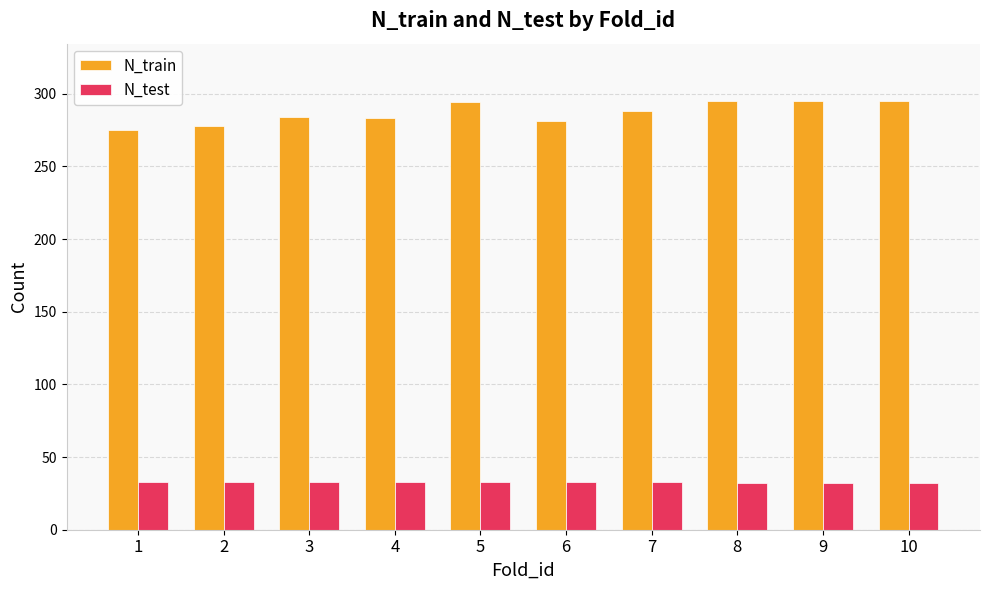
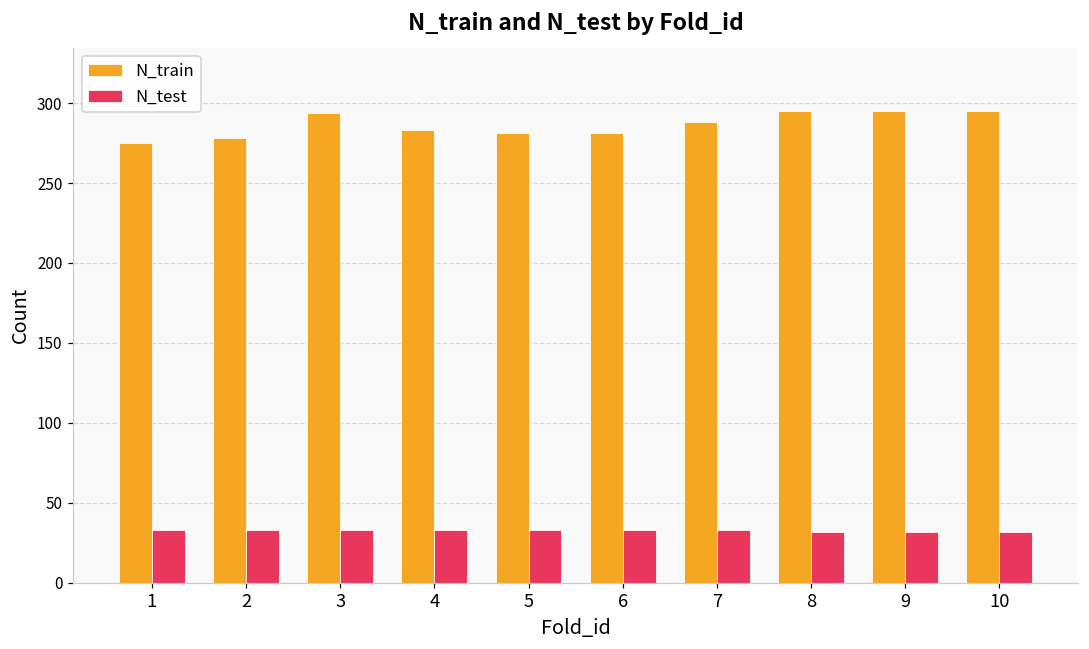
  {
    "N_train": {
      "1": 275,
      "2": 278,
-     "3": 284,
+     "3": 294,
      "4": 283,
-     "5": 294,
+     "5": 281,
      "6": 281,
      "7": 288,
      "8": 295,
      "9": 295,
      "10": 295
    },
    "N_test": {
      "1": 33,
      "2": 33,
      "3": 33,
      "4": 33,
      "5": 33,
      "6": 33,
      "7": 33,
      "8": 32,
      "9": 32,
      "10": 32
    }
  }
